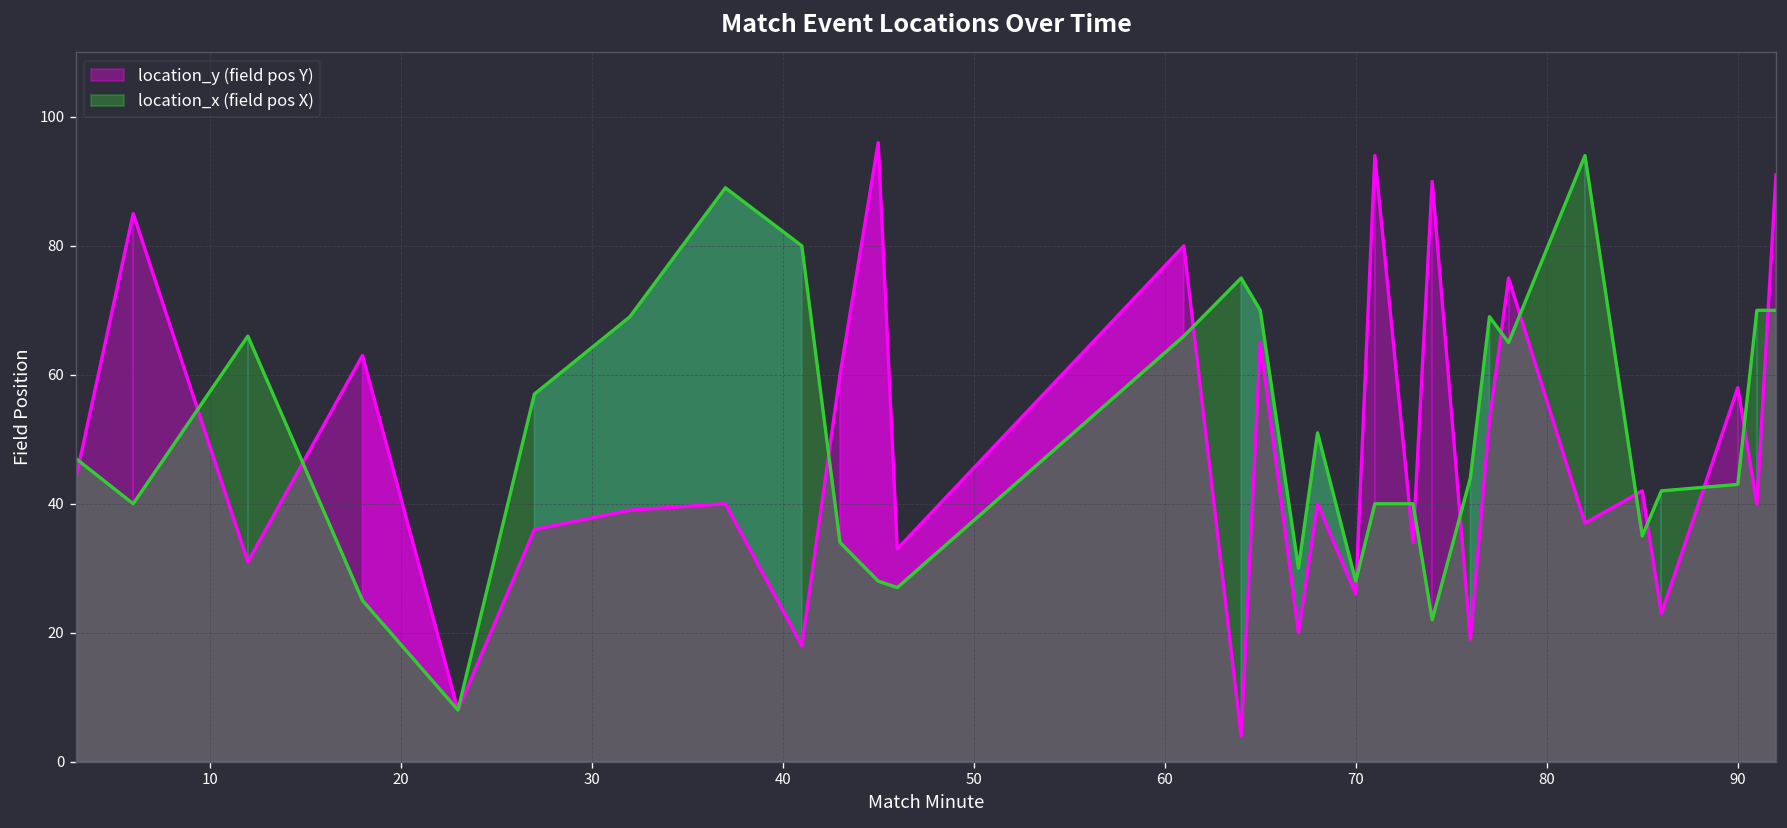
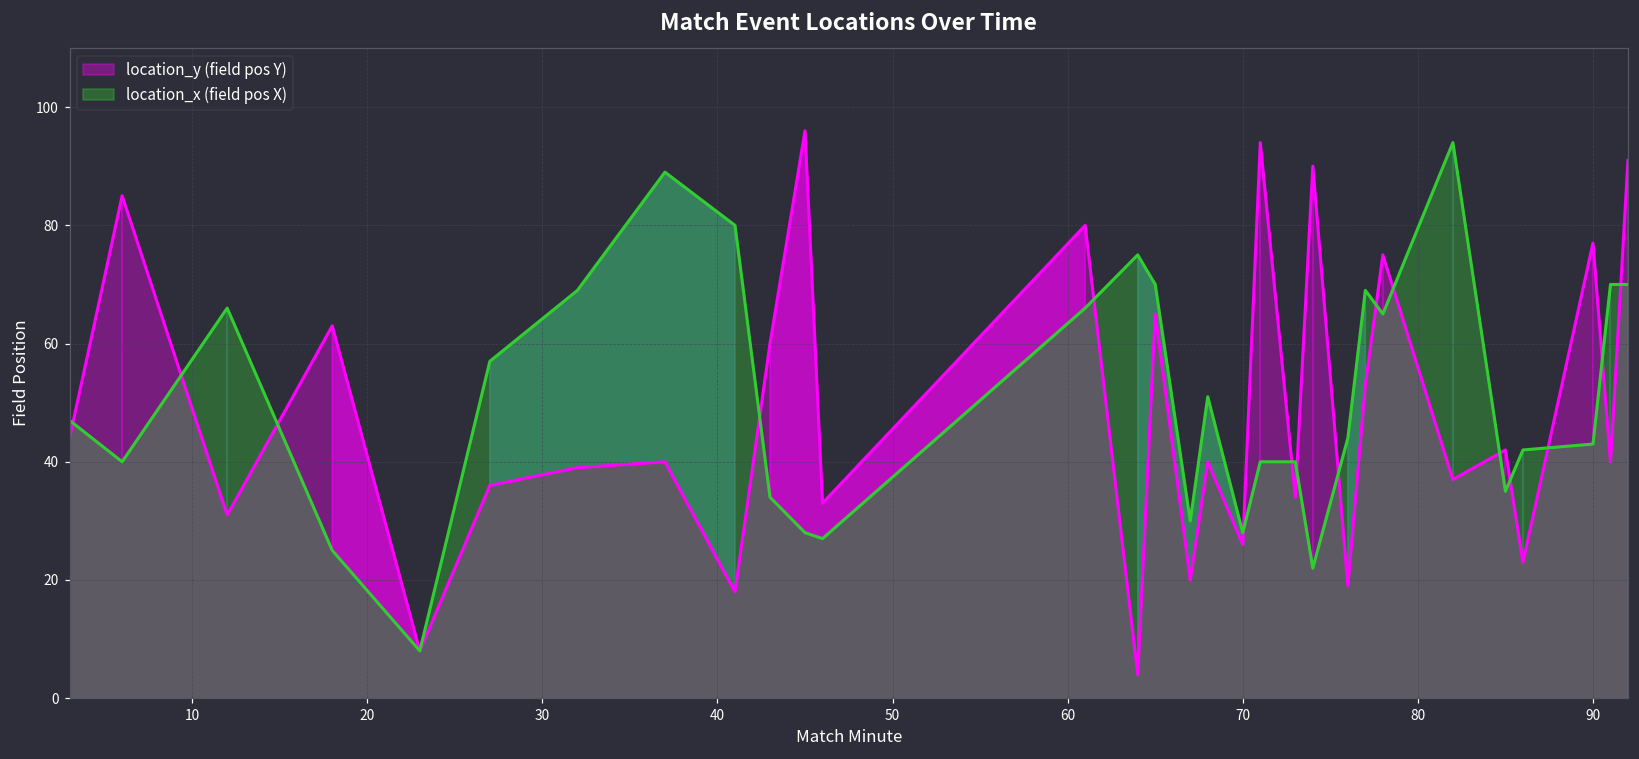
  {
    "location_y (field pos Y)": {
      "70": 26,
-     "90": 58
+     "90": 77
    },
    "location_x (field pos X)": {
      "70": 28,
      "90": 43
    }
  }
